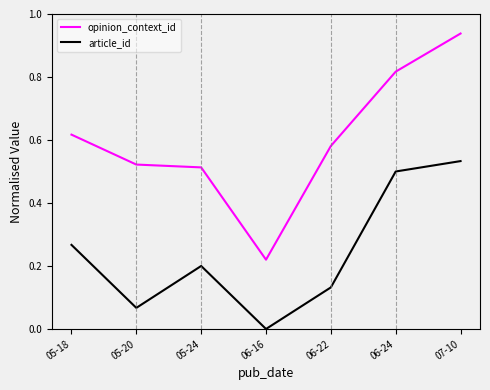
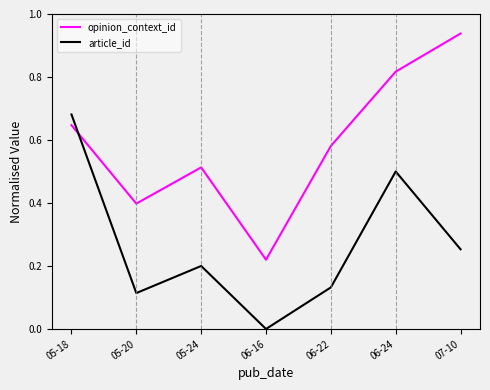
  {
    "opinion_context_id": {
-     "05-18": 0.62,
-     "05-20": 0.52,
+     "05-18": 0.65,
+     "05-20": 0.40,
      "05-24": 0.51,
      "06-16": 0.22,
      "06-22": 0.58,
      "06-24": 0.82,
      "07-10": 0.94
    },
    "article_id": {
-     "05-18": 0.27,
-     "05-20": 0.07,
+     "05-18": 0.68,
+     "05-20": 0.11,
      "05-24": 0.20,
      "06-16": 0.00,
      "06-22": 0.13,
      "06-24": 0.50,
-     "07-10": 0.53
+     "07-10": 0.25
    }
  }
